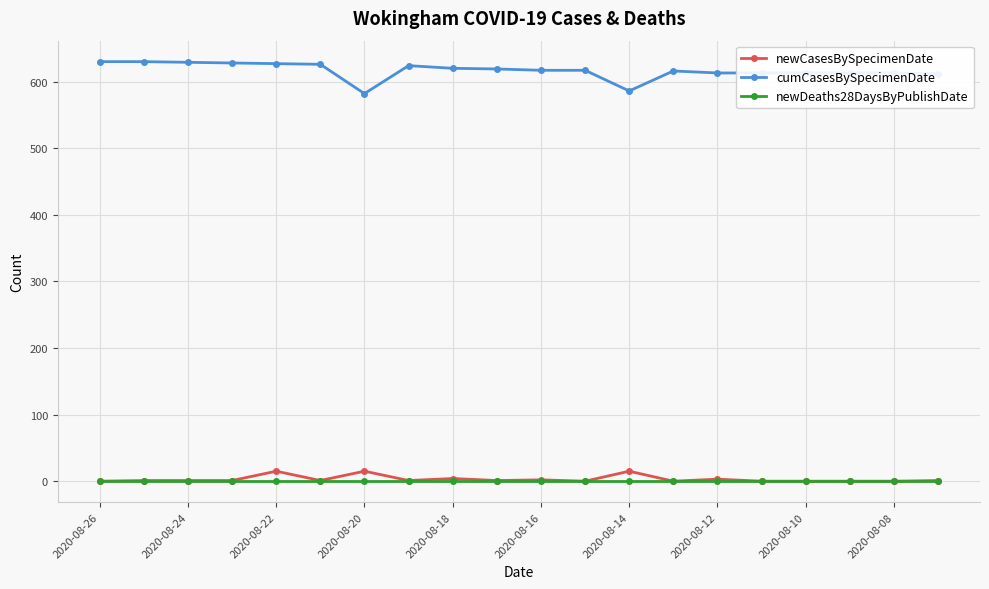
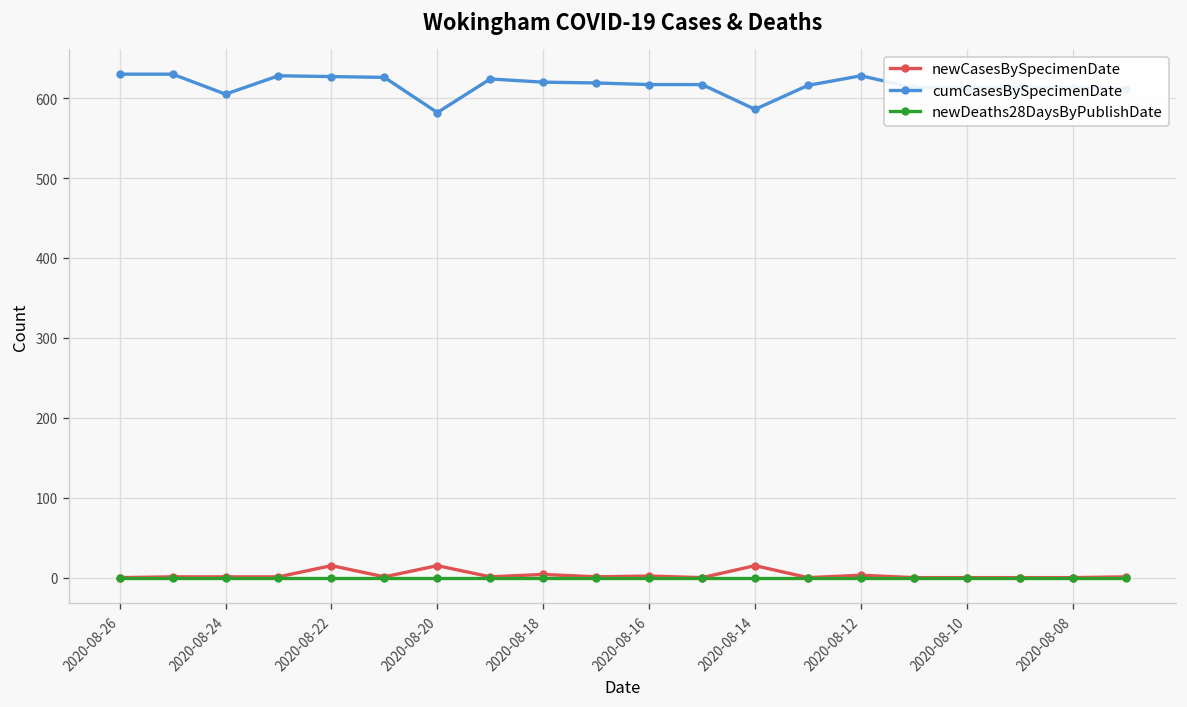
  {
    "newCasesBySpecimenDate": {
      "2020-08-22": 20,
      "2020-08-20": 20,
      "2020-08-18": 0,
      "2020-08-14": 20
    },
    "cumCasesBySpecimenDate": {
      "2020-08-26": 630,
-     "2020-08-24": 630,
+     "2020-08-24": 610,
      "2020-08-22": 630,
      "2020-08-20": 580,
      "2020-08-18": 620,
      "2020-08-16": 620,
      "2020-08-14": 590,
-     "2020-08-12": 610
+     "2020-08-12": 630
    },
    "newDeaths28DaysByPublishDate": {
      "2020-08-22": 0,
      "2020-08-20": 0,
      "2020-08-18": 0,
      "2020-08-14": 0
    }
  }
